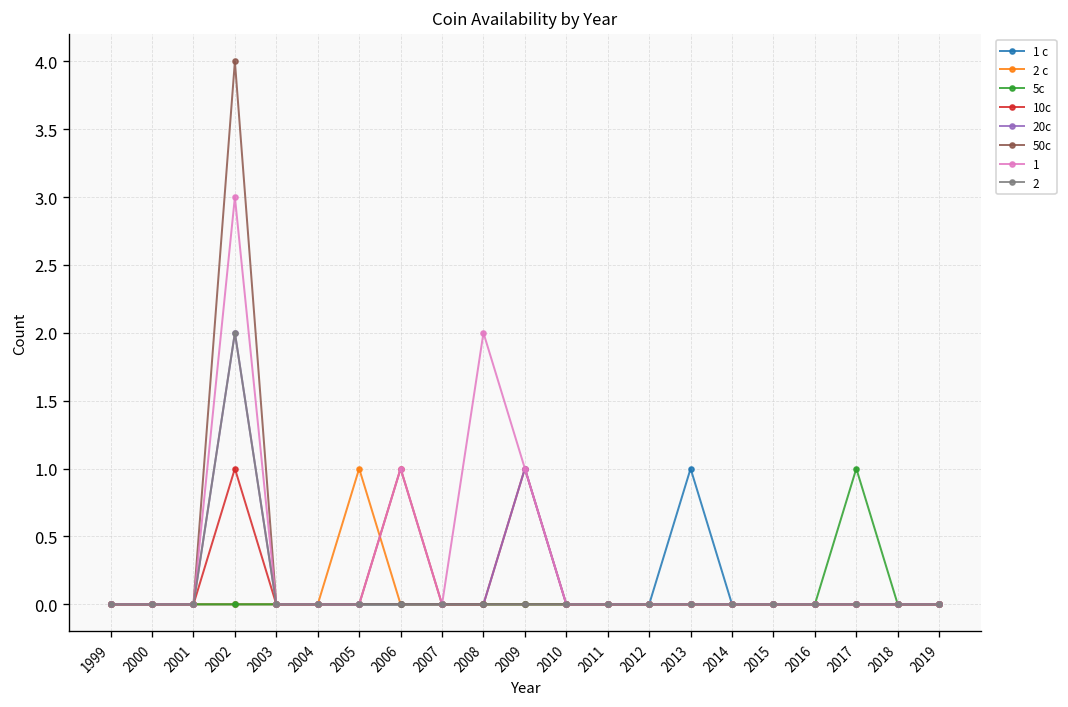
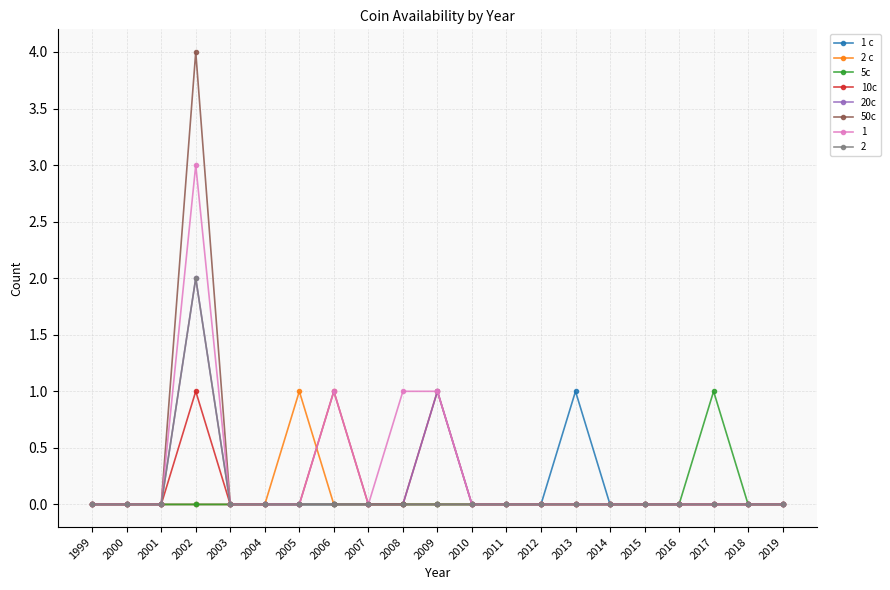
  {
    "1 c": {
      "2013": 1
    },
    "2 c": {
      "2005": 1
    },
    "5c": {
      "2017": 1
    },
    "10c": {
      "2002": 1
    },
    "50c": {
      "2002": 4
    },
    "1": {
      "2002": 3,
-     "2008": 2
+     "2008": 1
    }
  }
